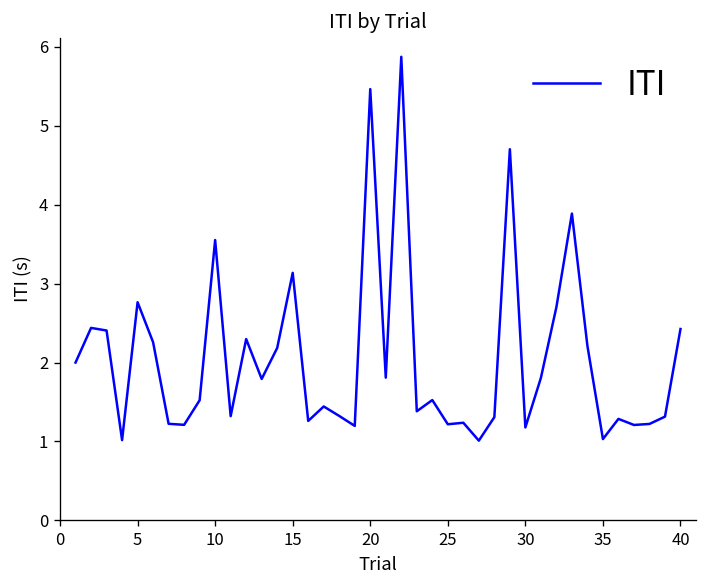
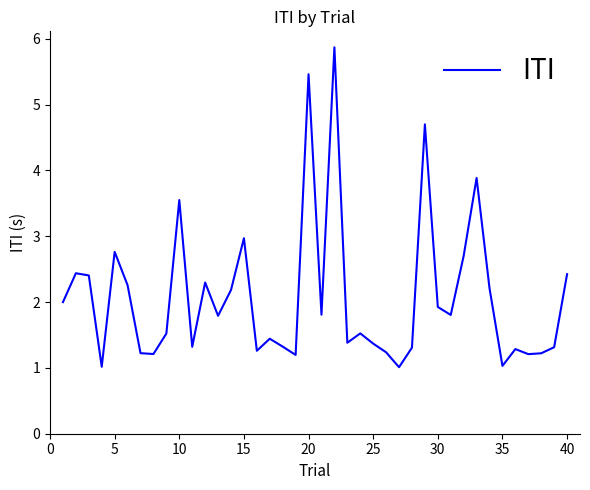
  {
    "5": 2.8,
    "10": 3.6,
-   "15": 3.1,
+   "15": 3.0,
    "20": 5.5,
-   "25": 1.2,
-   "30": 1.2,
+   "25": 1.4,
+   "30": 1.9,
    "35": 1.0,
    "40": 2.4
  }
